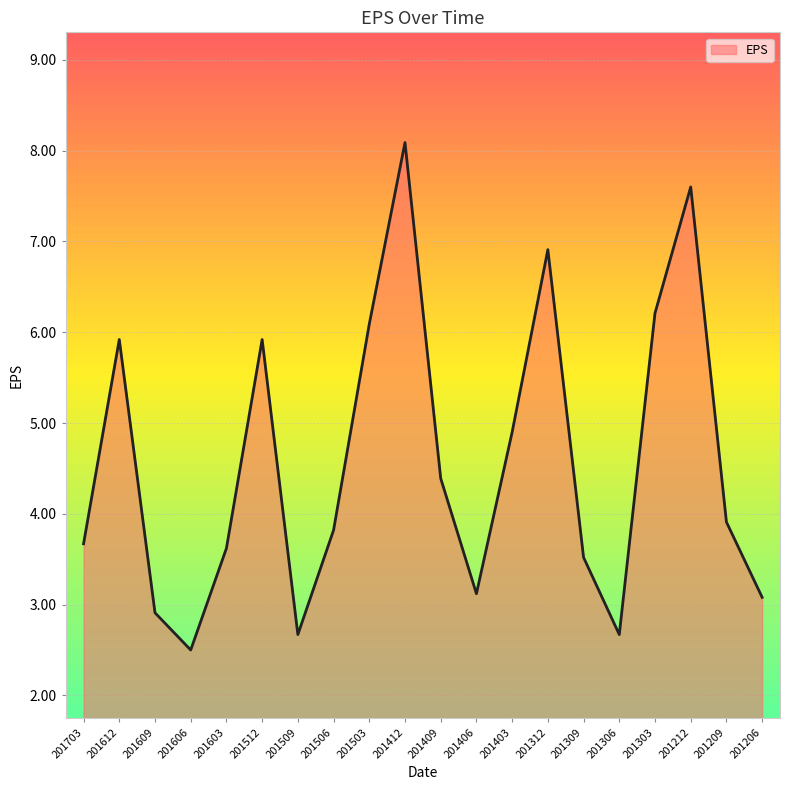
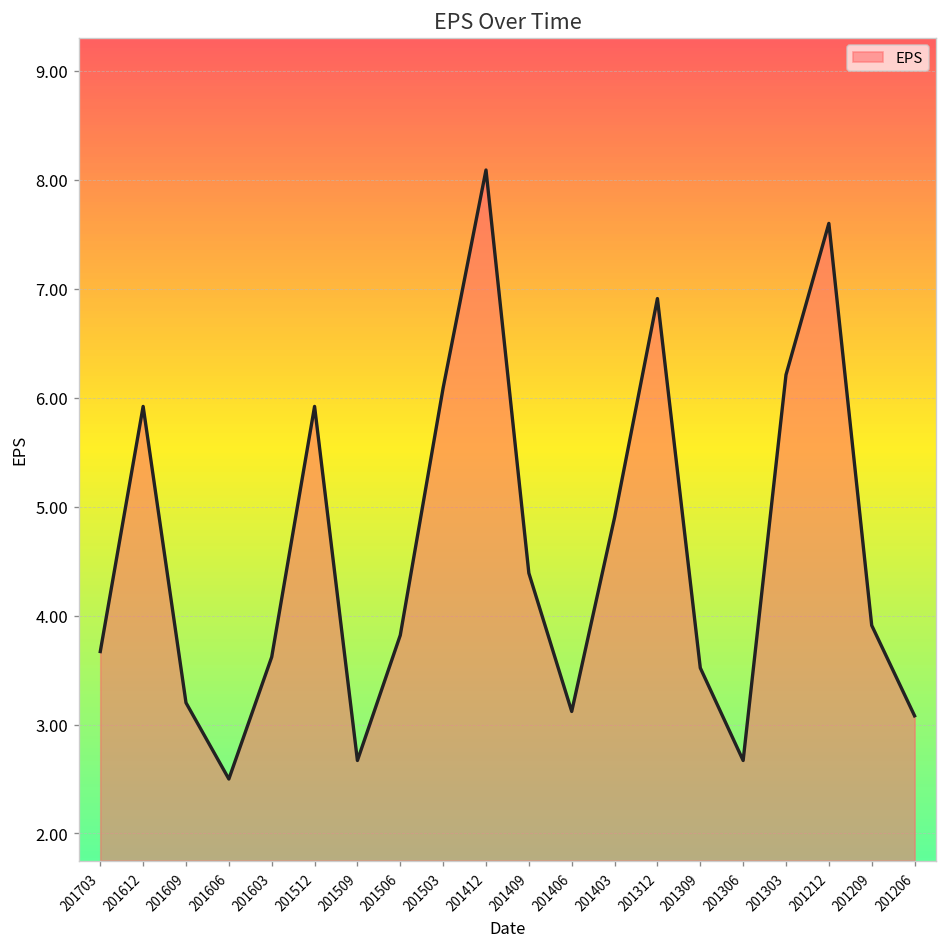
  {
    "201703": 3.7,
    "201612": 5.9,
-   "201609": 2.9,
+   "201609": 3.2,
    "201606": 2.5,
    "201603": 3.6,
    "201512": 5.9,
    "201509": 2.7,
    "201506": 3.8,
    "201503": 6.1,
    "201412": 8.1,
    "201409": 4.4,
    "201406": 3.1,
    "201403": 4.9,
    "201312": 6.9,
    "201309": 3.5,
    "201306": 2.7,
    "201303": 6.2,
    "201212": 7.6,
    "201209": 3.9,
    "201206": 3.1
  }
